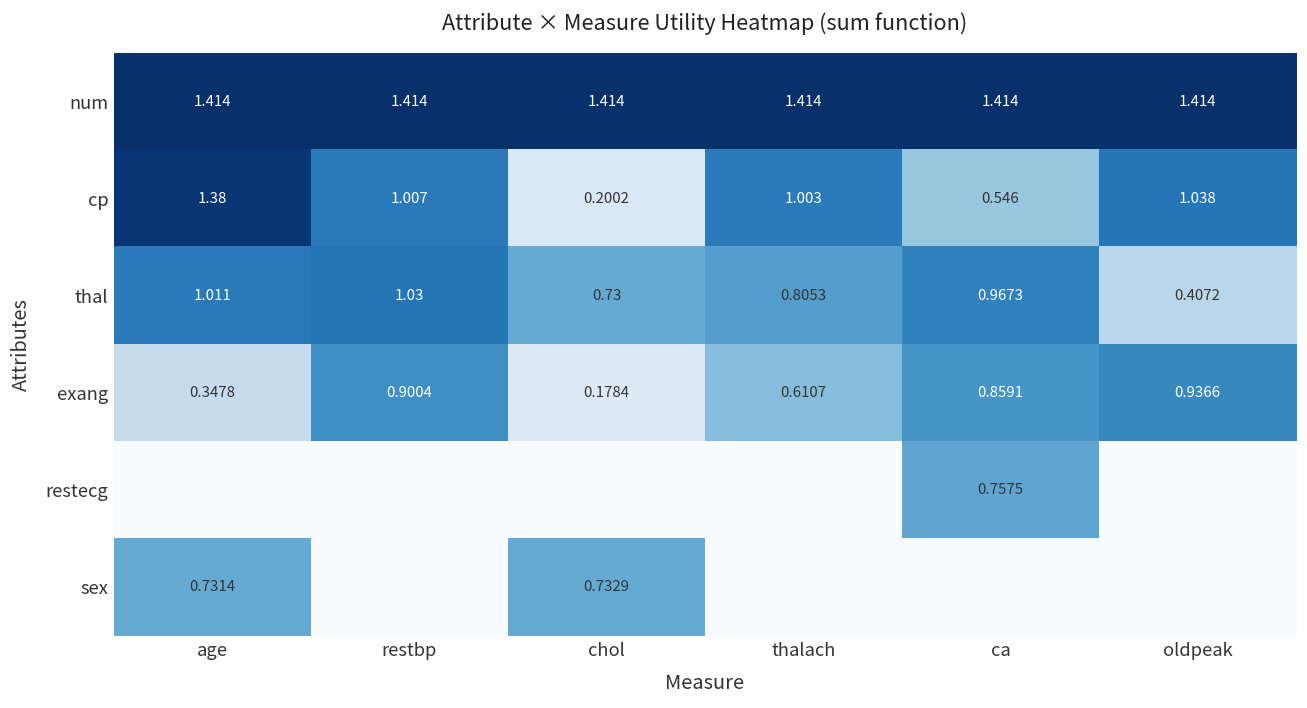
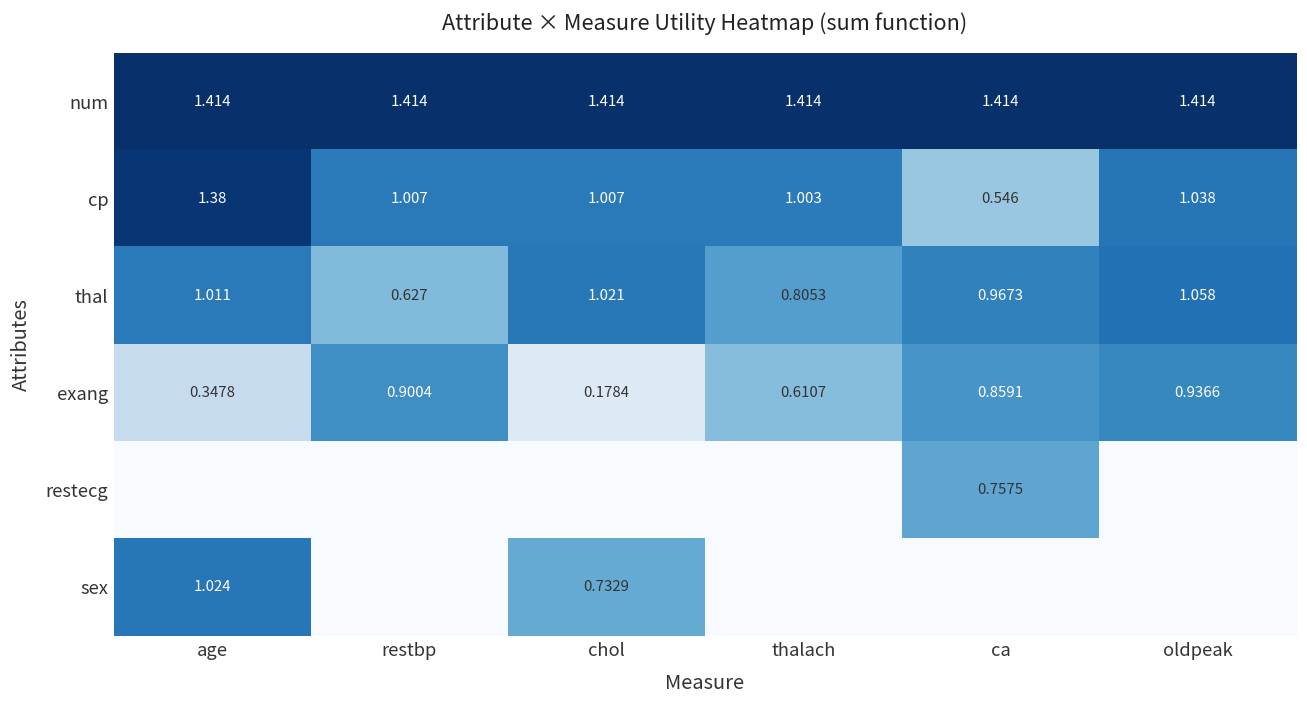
  {
    "num": {
      "age": 1.414,
      "restbp": 1.414,
      "chol": 1.414,
      "thalach": 1.414,
      "ca": 1.414,
      "oldpeak": 1.414
    },
    "cp": {
      "age": 1.38,
      "restbp": 1.007,
-     "chol": 0.2002,
+     "chol": 1.007,
      "thalach": 1.003,
      "ca": 0.546,
      "oldpeak": 1.038
    },
    "thal": {
      "age": 1.011,
-     "restbp": 1.03,
-     "chol": 0.73,
+     "restbp": 0.627,
+     "chol": 1.021,
      "thalach": 0.8053,
      "ca": 0.9673,
-     "oldpeak": 0.4072
+     "oldpeak": 1.058
    },
    "exang": {
      "age": 0.3478,
      "restbp": 0.9004,
      "chol": 0.1784,
      "thalach": 0.6107,
      "ca": 0.8591,
      "oldpeak": 0.9366
    },
    "restecg": {
      "ca": 0.7575
    },
    "sex": {
-     "age": 0.7314,
+     "age": 1.024,
      "chol": 0.7329
    }
  }
